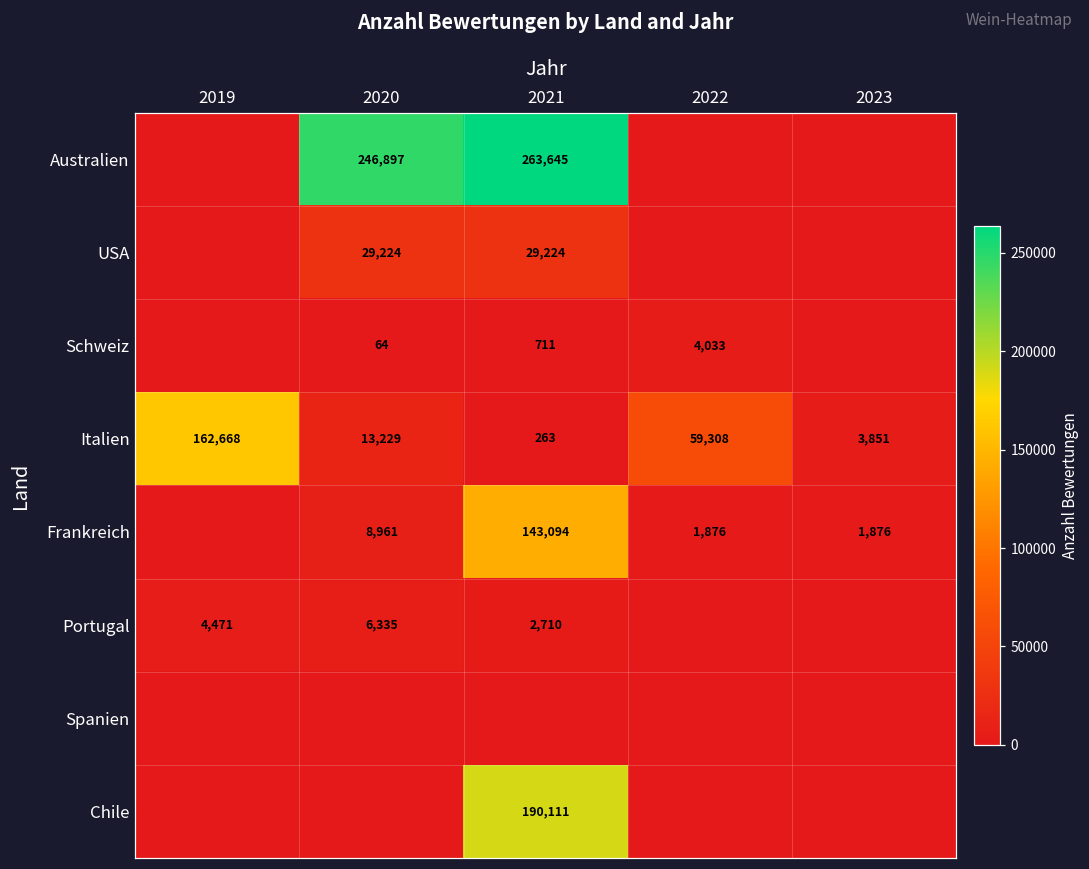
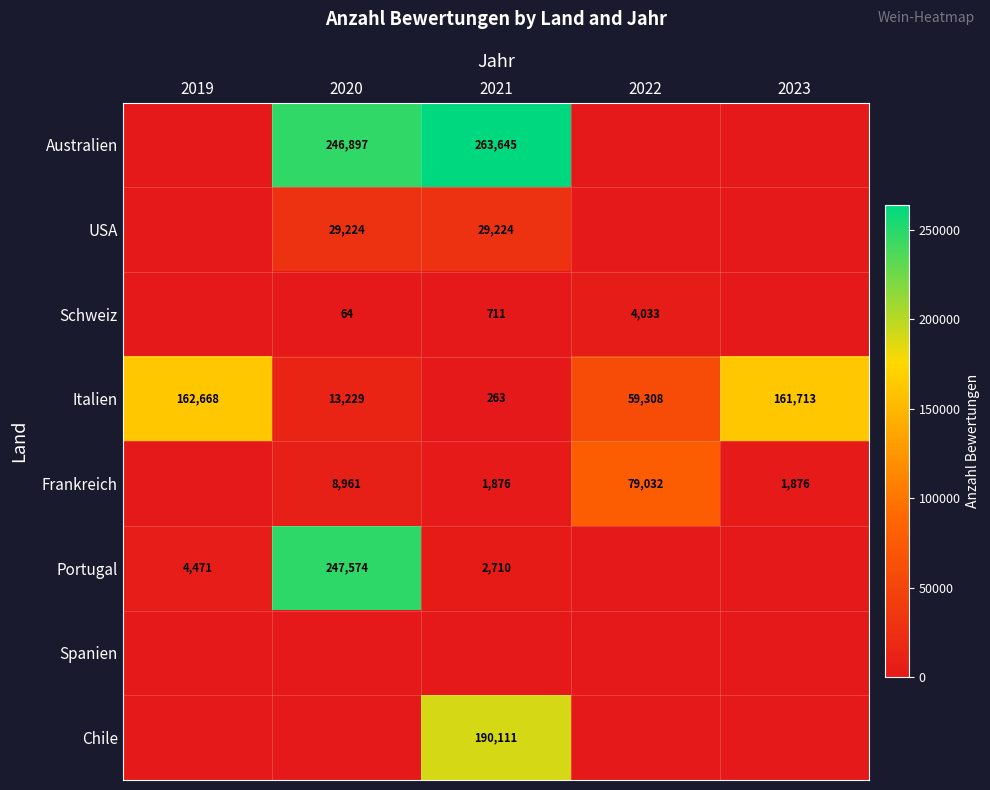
  {
    "Australien": {
      "2020": "246,897",
      "2021": "263,645"
    },
    "USA": {
      "2020": "29,224",
      "2021": "29,224"
    },
    "Schweiz": {
      "2020": "64",
      "2021": "711",
      "2022": "4,033"
    },
    "Italien": {
      "2019": "162,668",
      "2020": "13,229",
      "2021": "263",
      "2022": "59,308",
-     "2023": "3,851"
+     "2023": "161,713"
    },
    "Frankreich": {
      "2020": "8,961",
-     "2021": "143,094",
-     "2022": "1,876",
+     "2021": "1,876",
+     "2022": "79,032",
      "2023": "1,876"
    },
    "Portugal": {
      "2019": "4,471",
-     "2020": "6,335",
+     "2020": "247,574",
      "2021": "2,710"
    },
    "Chile": {
      "2021": "190,111"
    }
  }
